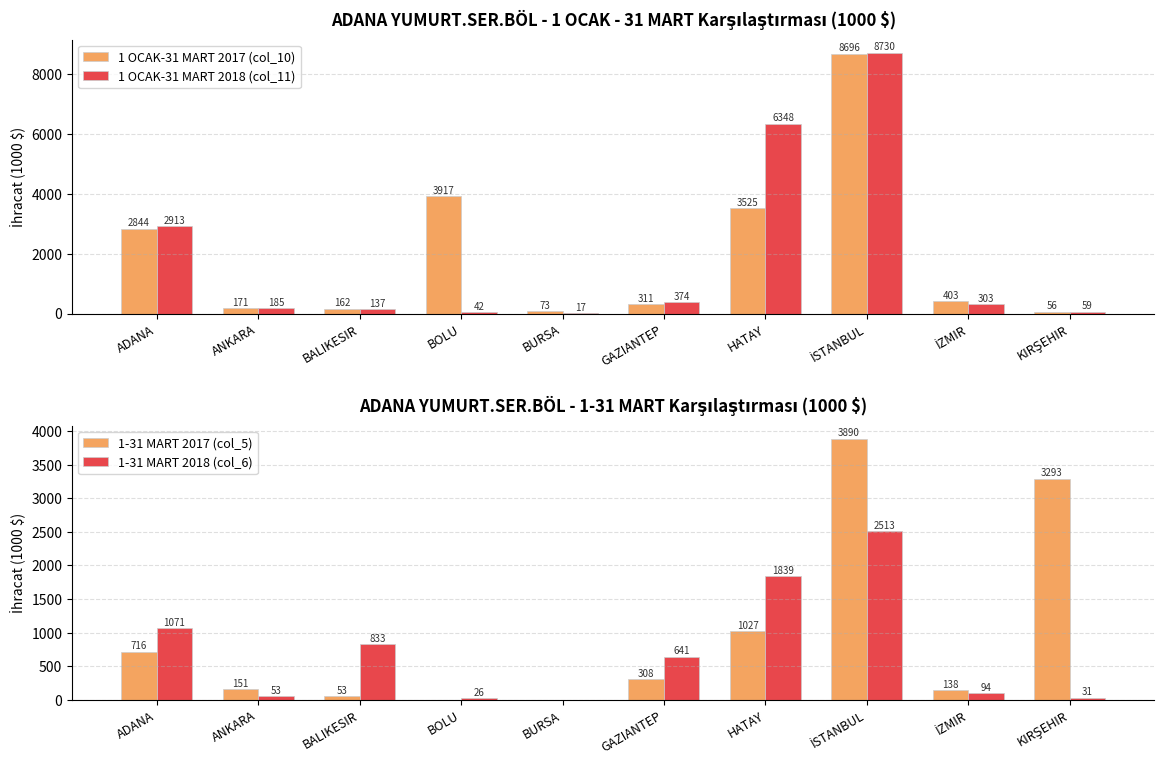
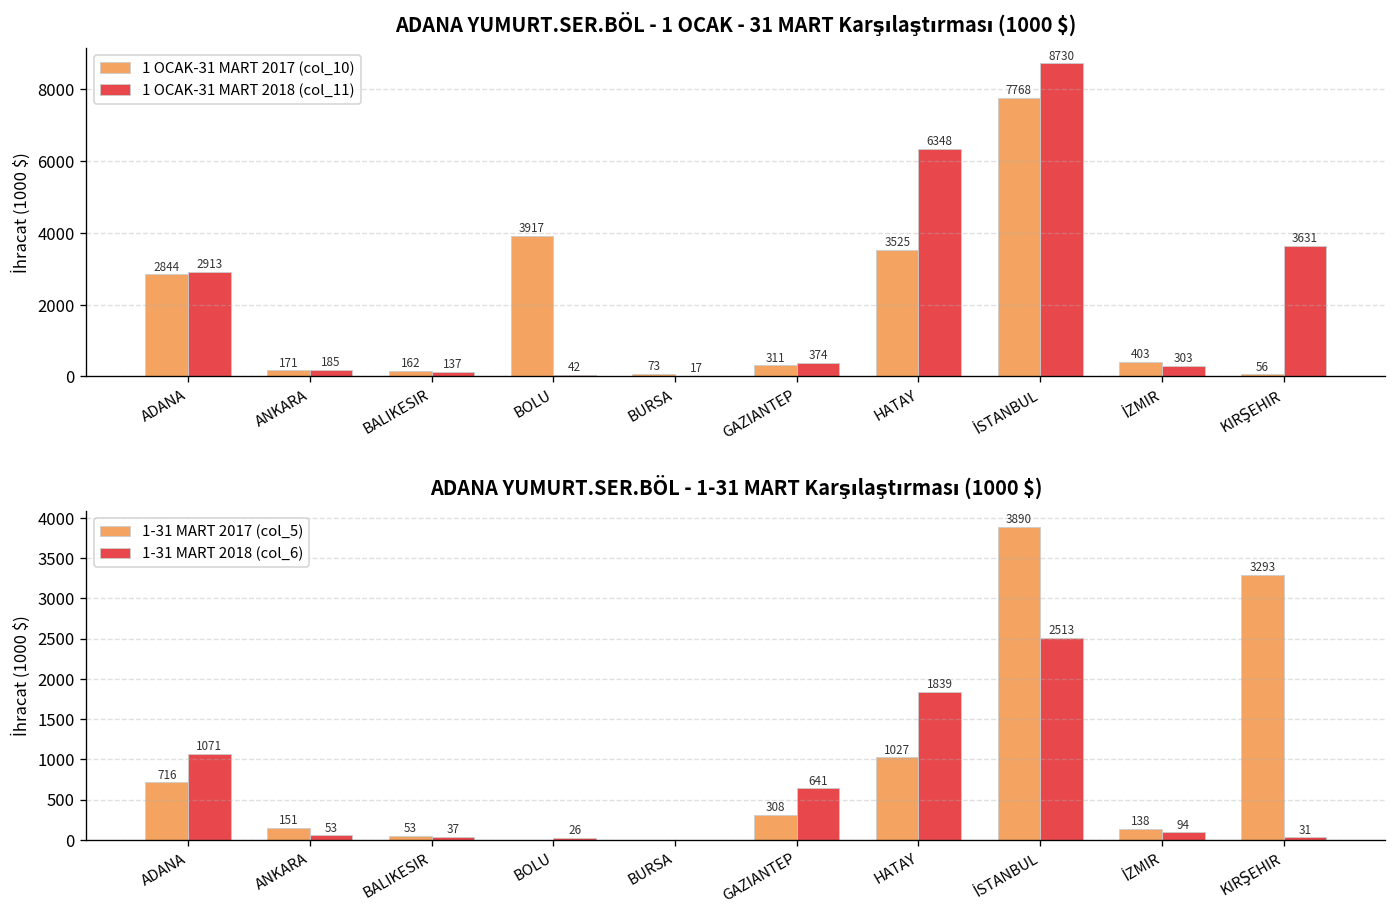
  {
    "ADANA YUMURT.SER.BÖL - 1 OCAK - 31 MART Karşılaştırması (1000 $)": {
      "1 OCAK-31 MART 2017 (col_10)": {
        "ADANA": 2844,
        "ANKARA": 171,
        "BALIKESIR": 162,
        "BOLU": 3917,
        "BURSA": 73,
        "GAZIANTEP": 311,
        "HATAY": 3525,
-       "İSTANBUL": 8696,
+       "İSTANBUL": 7768,
        "İZMIR": 403,
        "KIRŞEHIR": 56
      },
      "1 OCAK-31 MART 2018 (col_11)": {
        "ADANA": 2913,
        "ANKARA": 185,
        "BALIKESIR": 137,
        "BOLU": 42,
        "BURSA": 17,
        "GAZIANTEP": 374,
        "HATAY": 6348,
        "İSTANBUL": 8730,
        "İZMIR": 303,
-       "KIRŞEHIR": 59
+       "KIRŞEHIR": 3631
      }
    },
    "ADANA YUMURT.SER.BÖL - 1-31 MART Karşılaştırması (1000 $)": {
      "1-31 MART 2017 (col_5)": {
        "ADANA": 716,
        "ANKARA": 151,
        "BALIKESIR": 53,
        "GAZIANTEP": 308,
        "HATAY": 1027,
        "İSTANBUL": 3890,
        "İZMIR": 138,
        "KIRŞEHIR": 3293
      },
      "1-31 MART 2018 (col_6)": {
        "ADANA": 1071,
        "ANKARA": 53,
-       "BALIKESIR": 833,
+       "BALIKESIR": 37,
        "BOLU": 26,
        "GAZIANTEP": 641,
        "HATAY": 1839,
        "İSTANBUL": 2513,
        "İZMIR": 94,
        "KIRŞEHIR": 31
      }
    }
  }
